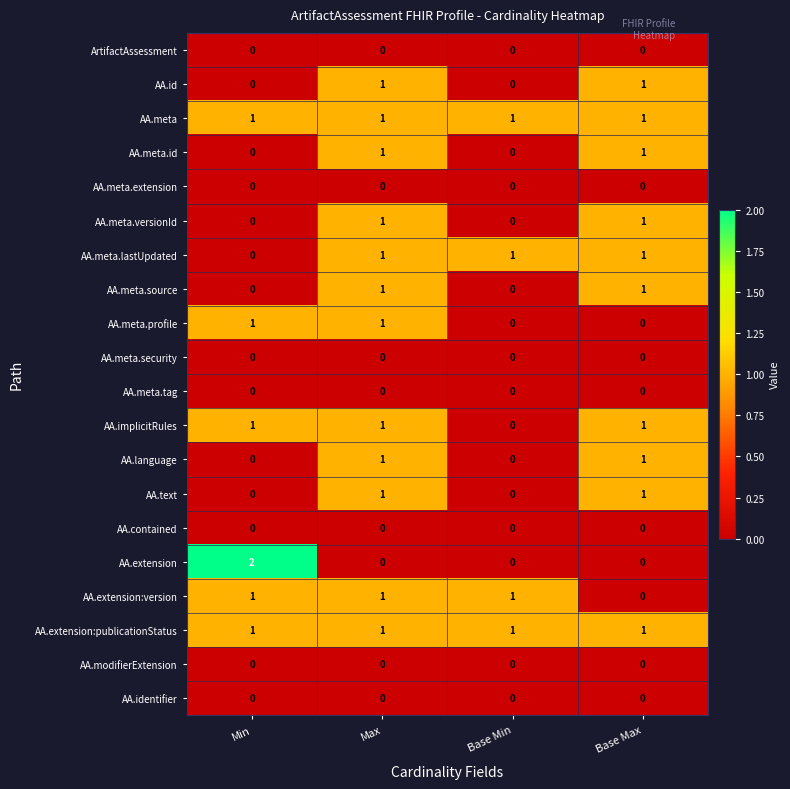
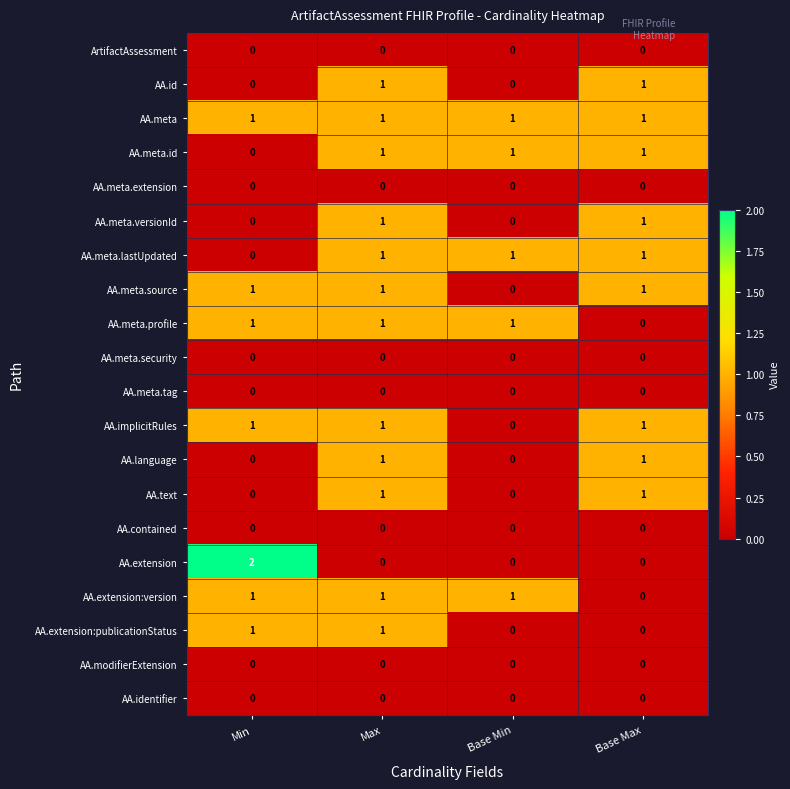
  {
    "ArtifactAssessment": {
      "Min": 0,
      "Max": 0,
      "Base Min": 0,
      "Base Max": 0
    },
    "AA.id": {
      "Min": 0,
      "Max": 1,
      "Base Min": 0,
      "Base Max": 1
    },
    "AA.meta": {
      "Min": 1,
      "Max": 1,
      "Base Min": 1,
      "Base Max": 1
    },
    "AA.meta.id": {
      "Min": 0,
      "Max": 1,
-     "Base Min": 0,
+     "Base Min": 1,
      "Base Max": 1
    },
    "AA.meta.extension": {
      "Min": 0,
      "Max": 0,
      "Base Min": 0,
      "Base Max": 0
    },
    "AA.meta.versionId": {
      "Min": 0,
      "Max": 1,
      "Base Min": 0,
      "Base Max": 1
    },
    "AA.meta.lastUpdated": {
      "Min": 0,
      "Max": 1,
      "Base Min": 1,
      "Base Max": 1
    },
    "AA.meta.source": {
-     "Min": 0,
+     "Min": 1,
      "Max": 1,
      "Base Min": 0,
      "Base Max": 1
    },
    "AA.meta.profile": {
      "Min": 1,
      "Max": 1,
-     "Base Min": 0,
+     "Base Min": 1,
      "Base Max": 0
    },
    "AA.meta.security": {
      "Min": 0,
      "Max": 0,
      "Base Min": 0,
      "Base Max": 0
    },
    "AA.meta.tag": {
      "Min": 0,
      "Max": 0,
      "Base Min": 0,
      "Base Max": 0
    },
    "AA.implicitRules": {
      "Min": 1,
      "Max": 1,
      "Base Min": 0,
      "Base Max": 1
    },
    "AA.language": {
      "Min": 0,
      "Max": 1,
      "Base Min": 0,
      "Base Max": 1
    },
    "AA.text": {
      "Min": 0,
      "Max": 1,
      "Base Min": 0,
      "Base Max": 1
    },
    "AA.contained": {
      "Min": 0,
      "Max": 0,
      "Base Min": 0,
      "Base Max": 0
    },
    "AA.extension": {
      "Min": 2,
      "Max": 0,
      "Base Min": 0,
      "Base Max": 0
    },
    "AA.extension:version": {
      "Min": 1,
      "Max": 1,
      "Base Min": 1,
      "Base Max": 0
    },
    "AA.extension:publicationStatus": {
      "Min": 1,
      "Max": 1,
-     "Base Min": 1,
-     "Base Max": 1
+     "Base Min": 0,
+     "Base Max": 0
    },
    "AA.modifierExtension": {
      "Min": 0,
      "Max": 0,
      "Base Min": 0,
      "Base Max": 0
    },
    "AA.identifier": {
      "Min": 0,
      "Max": 0,
      "Base Min": 0,
      "Base Max": 0
    }
  }
